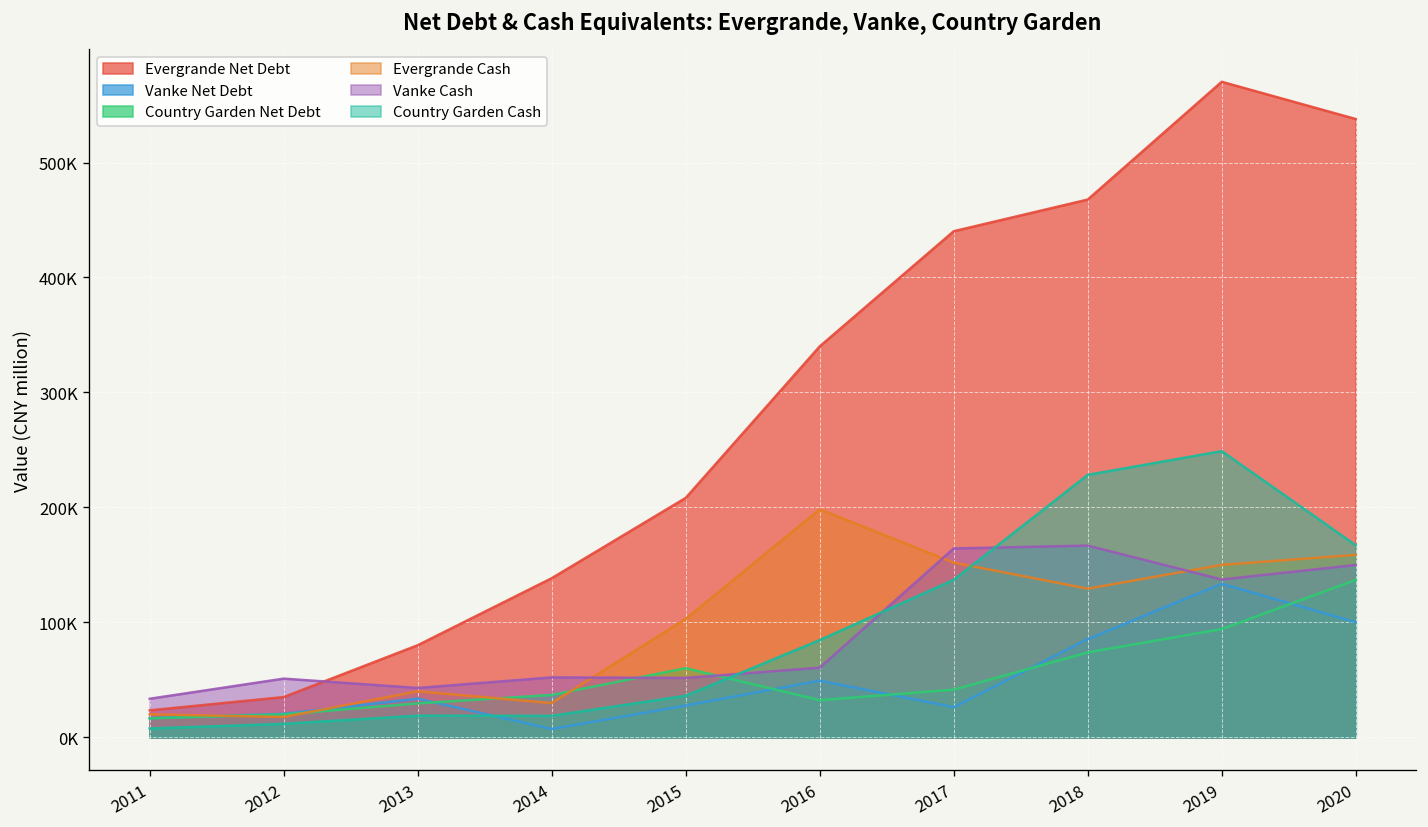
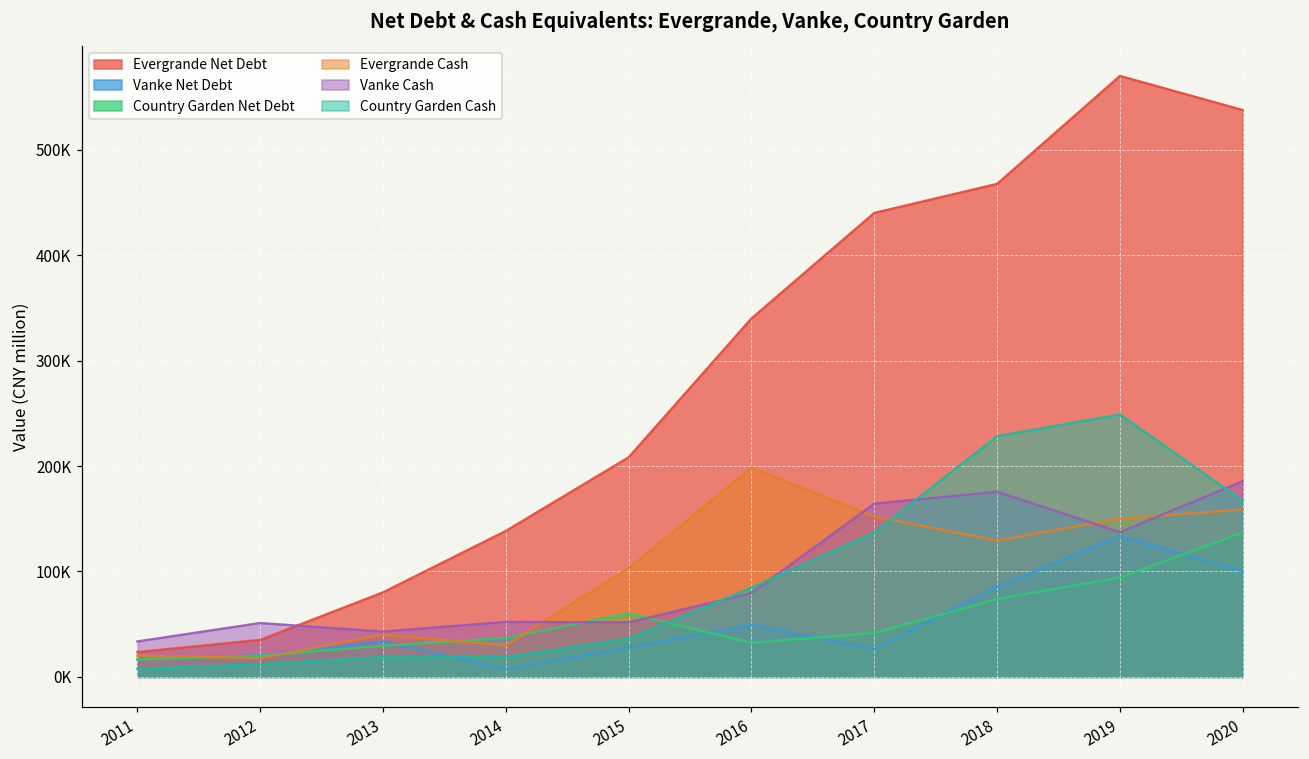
  {
    "Vanke Net Debt": {
      "2013": 30000,
      "2014": 10000,
      "2015": 30000,
      "2016": 50000,
      "2017": 30000,
      "2018": 90000,
      "2019": 130000,
      "2020": 100000
    },
    "Vanke Cash": {
      "2011": 30000,
      "2012": 50000,
      "2013": 40000,
      "2014": 50000,
      "2015": 50000,
-     "2016": 60000,
+     "2016": 80000,
      "2017": 160000,
-     "2018": 170000,
+     "2018": 180000,
      "2019": 140000,
-     "2020": 150000
+     "2020": 190000
    }
  }
